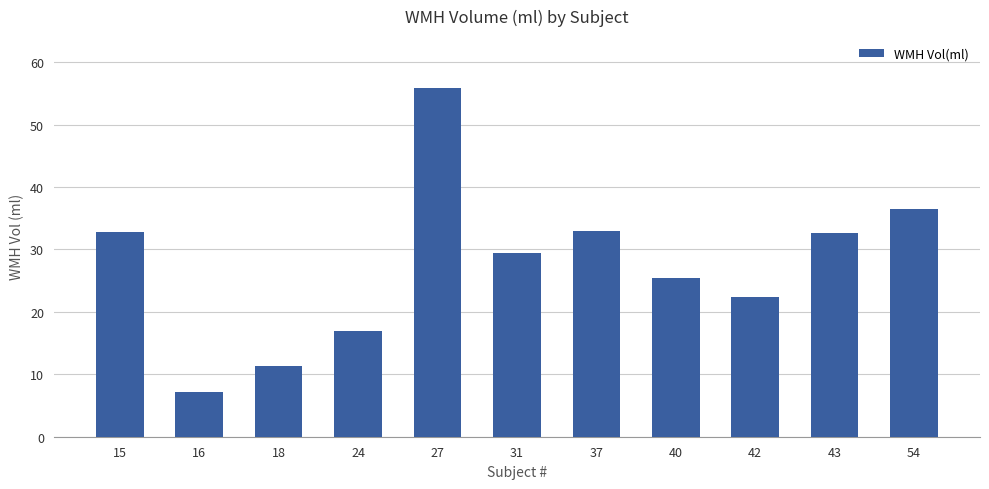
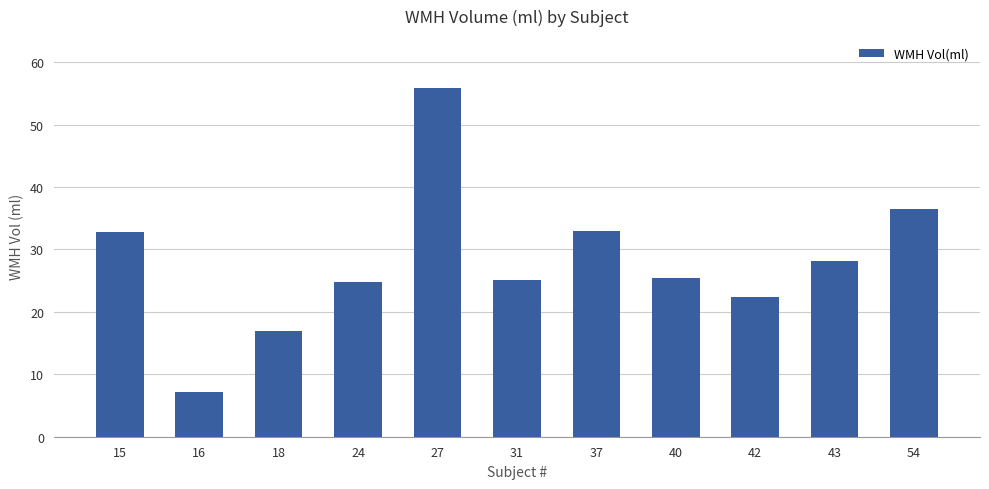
  {
    "15": 33,
    "16": 7,
-   "18": 11,
-   "24": 17,
+   "18": 17,
+   "24": 25,
    "27": 56,
-   "31": 29,
+   "31": 25,
    "37": 33,
    "40": 26,
    "42": 22,
-   "43": 33,
+   "43": 28,
    "54": 36
  }
